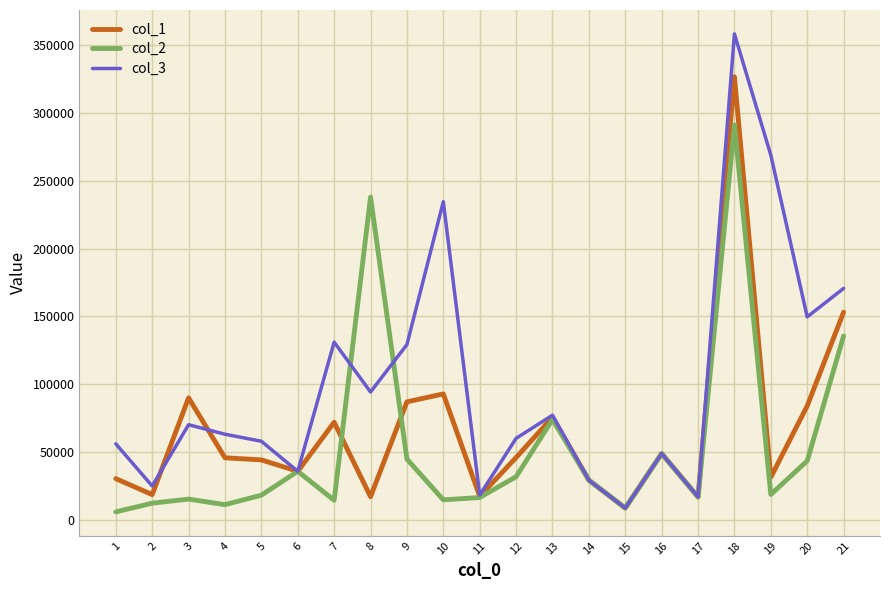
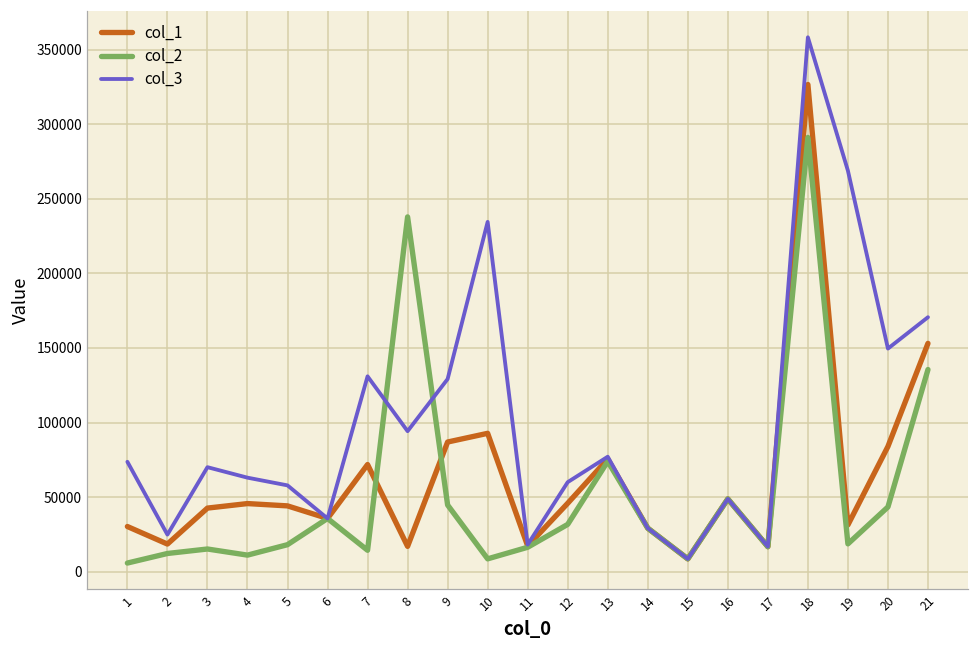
  {
    "col_1": {
      "1": 30000,
      "2": 19000,
-     "3": 90000,
+     "3": 43000,
      "4": 46000,
      "5": 44000,
      "7": 72000,
      "8": 17000,
      "9": 87000,
      "10": 93000,
      "12": 46000,
      "18": 327000,
      "19": 31000,
      "20": 84000,
      "21": 153000
    },
    "col_2": {
      "1": 6000,
      "2": 12000,
      "3": 15000,
      "4": 11000,
      "5": 18000,
      "7": 14000,
      "8": 238000,
      "9": 45000,
-     "10": 15000,
+     "10": 9000,
      "12": 32000,
      "18": 291000,
      "19": 19000,
      "20": 43000,
      "21": 136000
    },
    "col_3": {
-     "1": 56000,
+     "1": 74000,
      "2": 25000,
      "3": 70000,
      "4": 63000,
      "5": 58000,
      "7": 131000,
      "8": 94000,
      "9": 129000,
      "10": 235000,
      "12": 60000,
      "18": 358000,
      "19": 269000,
      "20": 150000,
      "21": 171000
    }
  }
